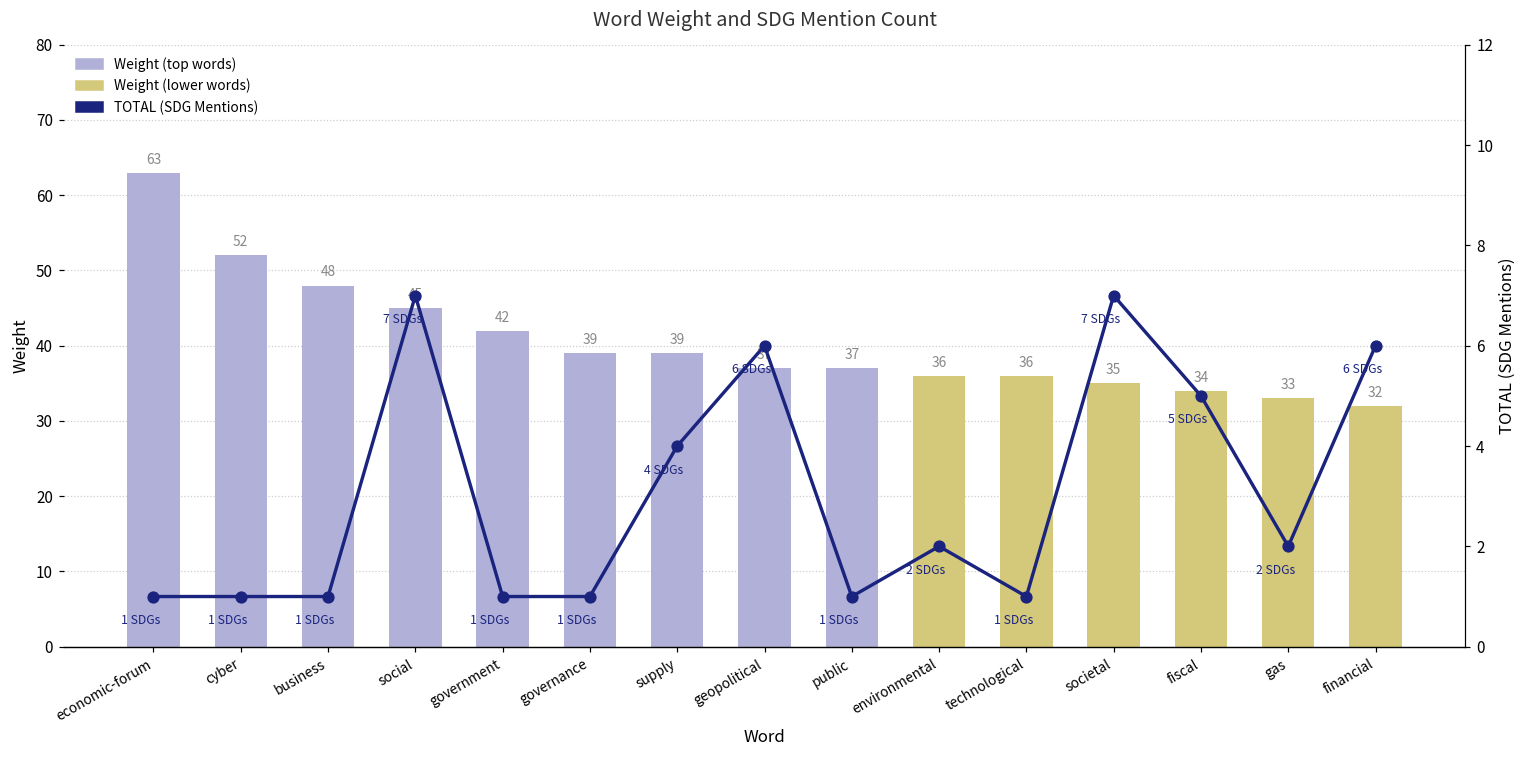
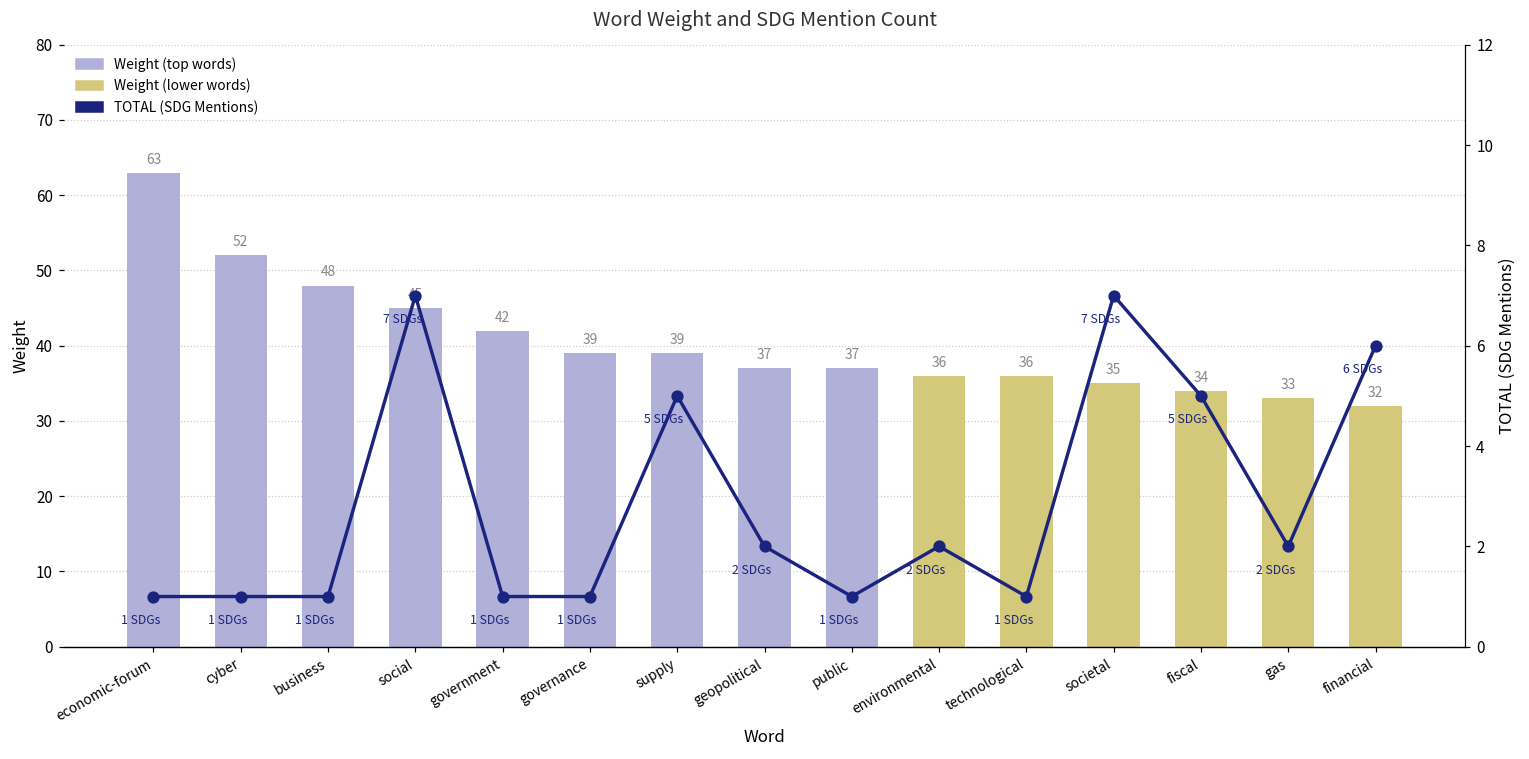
  {
    "TOTAL (SDG Mentions)": {
      "economic-forum": 1,
      "cyber": 1,
      "business": 1,
      "social": 7,
      "government": 1,
      "governance": 1,
-     "supply": 4,
-     "geopolitical": 6,
+     "supply": 5,
+     "geopolitical": 2,
      "public": 1,
      "environmental": 2,
      "technological": 1,
      "societal": 7,
      "fiscal": 5,
      "gas": 2,
      "financial": 6
    }
  }
